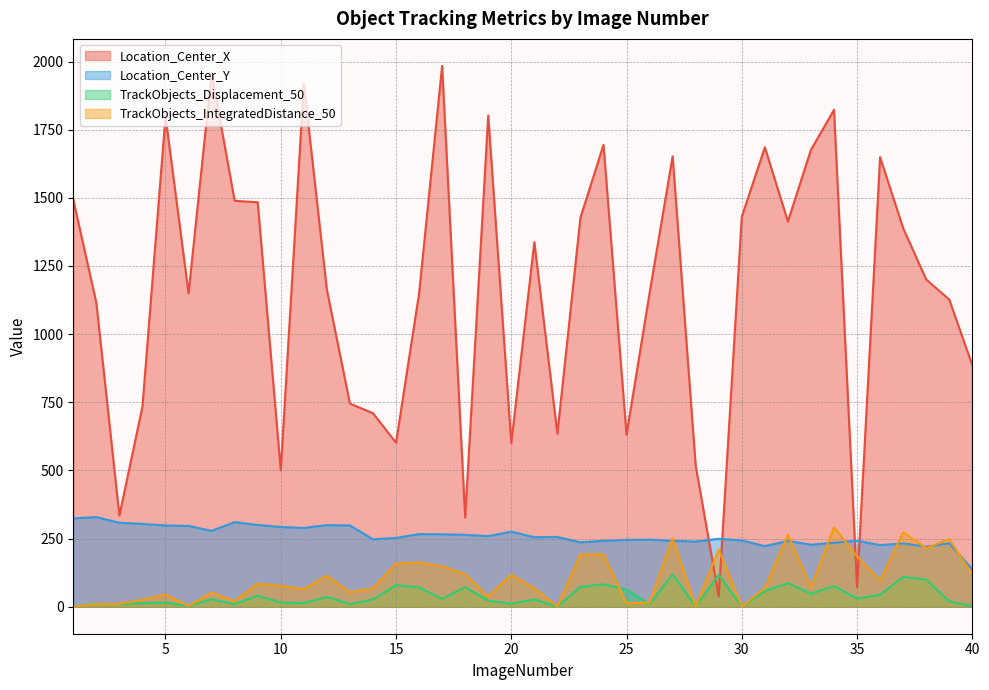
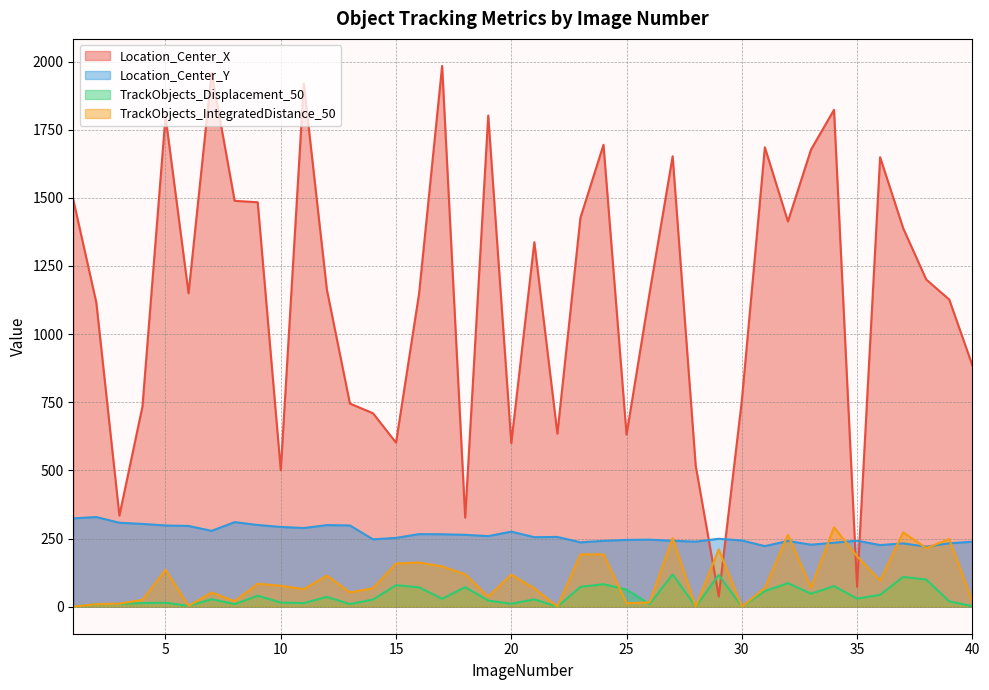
  {
    "Location_Center_X": {
      "10": 500,
      "15": 600,
      "20": 600,
      "25": 630,
-     "30": 1430,
+     "30": 760,
      "35": 70,
      "40": 890
    },
    "Location_Center_Y": {
      "5": 300,
      "10": 290,
      "15": 250,
      "20": 280,
      "25": 250,
      "30": 240,
      "35": 240,
-     "40": 140
+     "40": 240
    },
    "TrackObjects_Displacement_50": {
      "5": 10,
      "10": 20,
      "15": 80,
      "20": 10,
      "25": 60,
      "35": 30,
      "40": 0
    },
    "TrackObjects_IntegratedDistance_50": {
-     "5": 40,
+     "5": 140,
      "10": 80,
      "15": 160,
      "20": 120,
      "25": 10,
      "35": 180,
-     "40": 120
+     "40": 20
    }
  }
